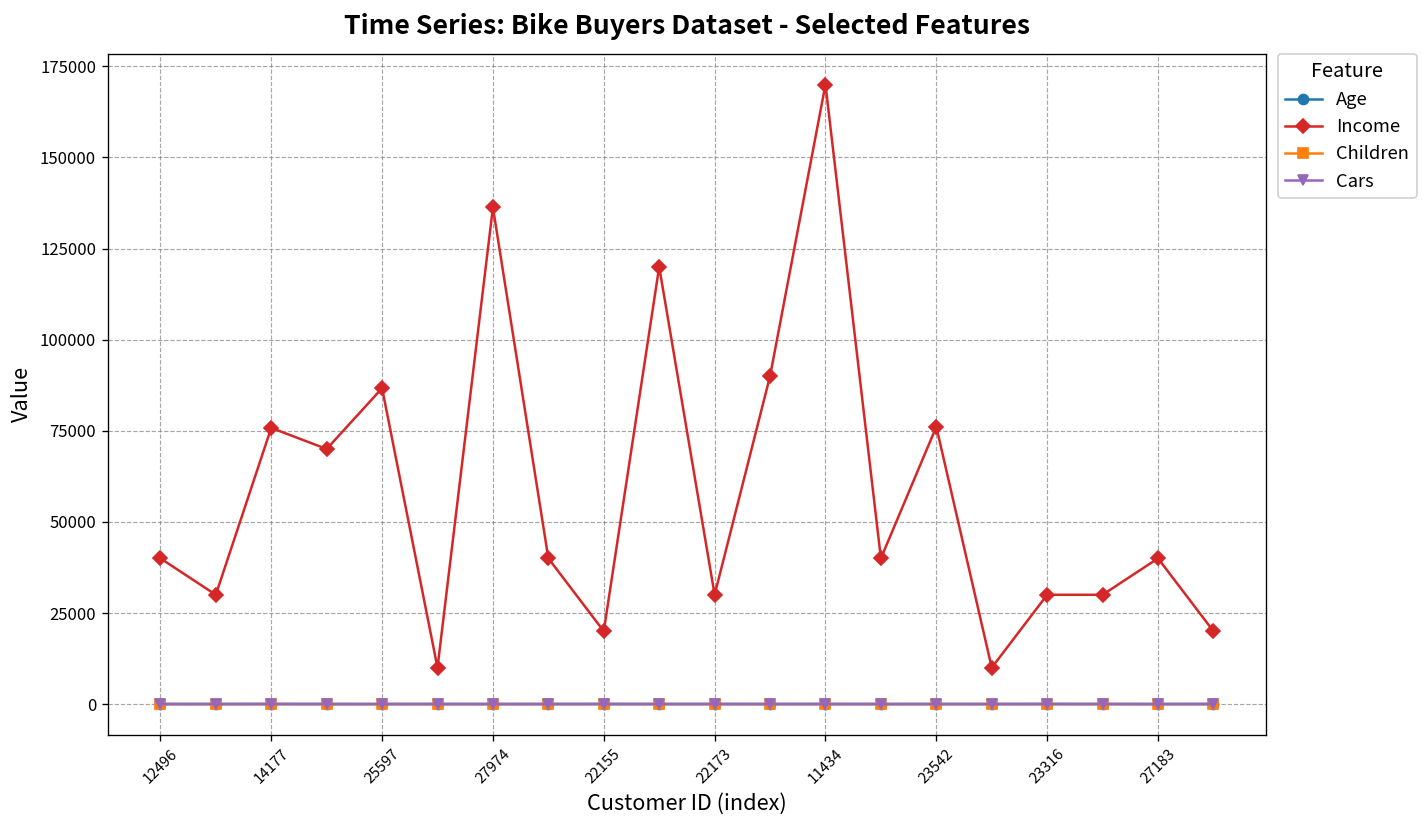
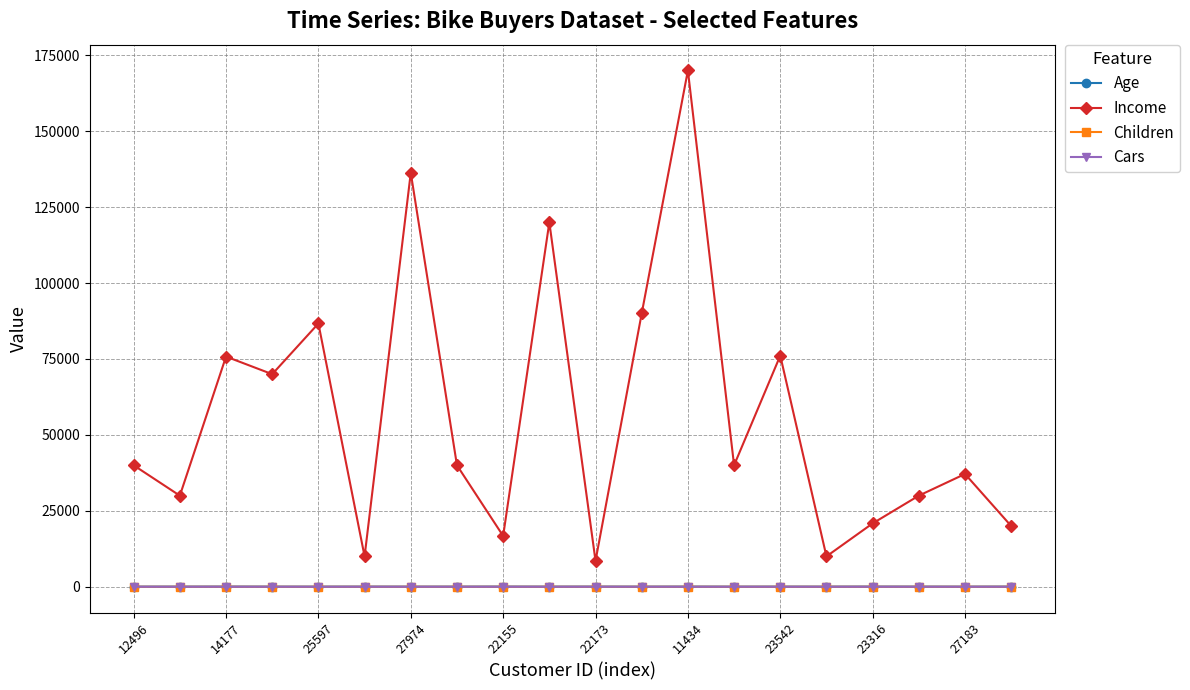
  {
    "Cars": {
      "12496": 0,
      "14177": 0,
      "25597": 0,
      "27974": 0,
      "22155": 0,
      "22173": 0,
      "11434": 0,
      "23542": 0,
      "23316": 0,
      "27183": 0
    },
    "Income": {
      "12496": 40000,
      "14177": 76000,
      "25597": 87000,
      "27974": 136000,
-     "22155": 20000,
-     "22173": 30000,
+     "22155": 17000,
+     "22173": 9000,
      "11434": 170000,
      "23542": 76000,
-     "23316": 30000,
-     "27183": 40000
+     "23316": 21000,
+     "27183": 37000
    }
  }
